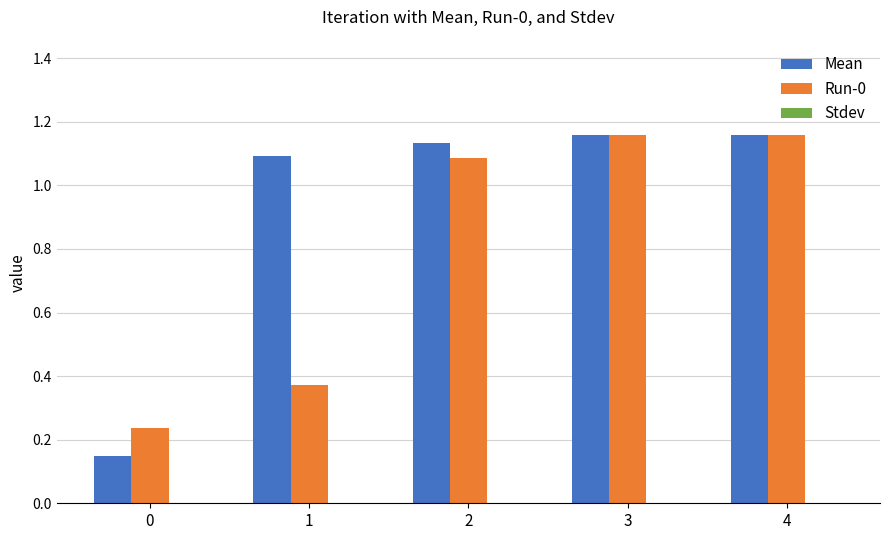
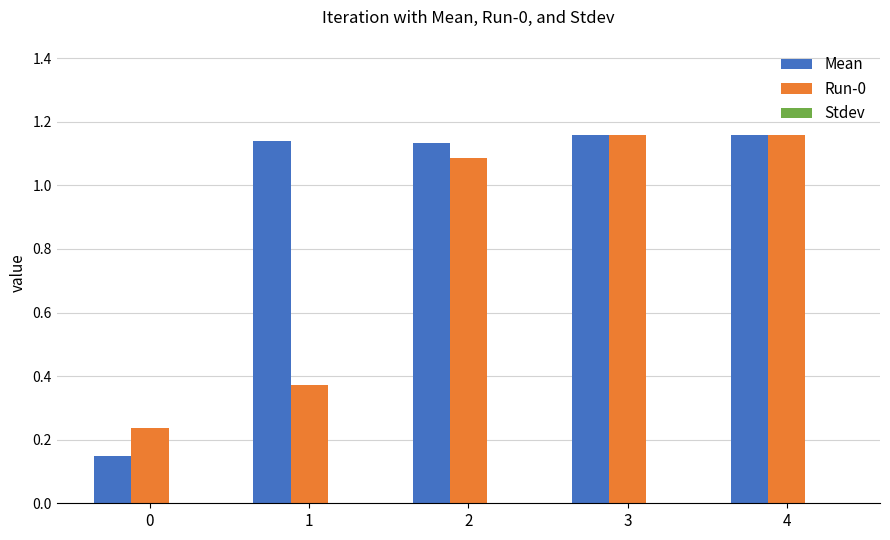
  {
    "Mean": {
      "0": 0.15,
-     "1": 1.09,
+     "1": 1.14,
      "2": 1.13,
      "3": 1.16,
      "4": 1.16
    },
    "Run-0": {
      "0": 0.24,
      "1": 0.37,
      "2": 1.09,
      "3": 1.16,
      "4": 1.16
    },
    "Stdev": {
      "0": 0.00,
      "1": 0.00,
      "2": 0.00,
      "3": 0.00,
      "4": 0.00
    }
  }
